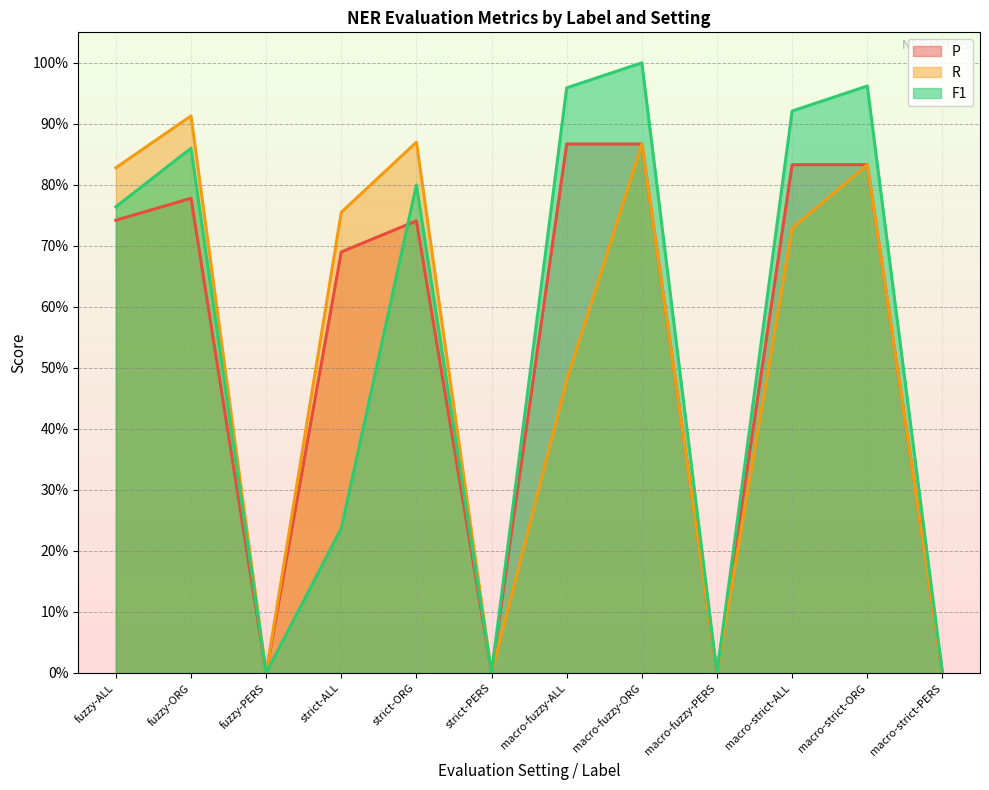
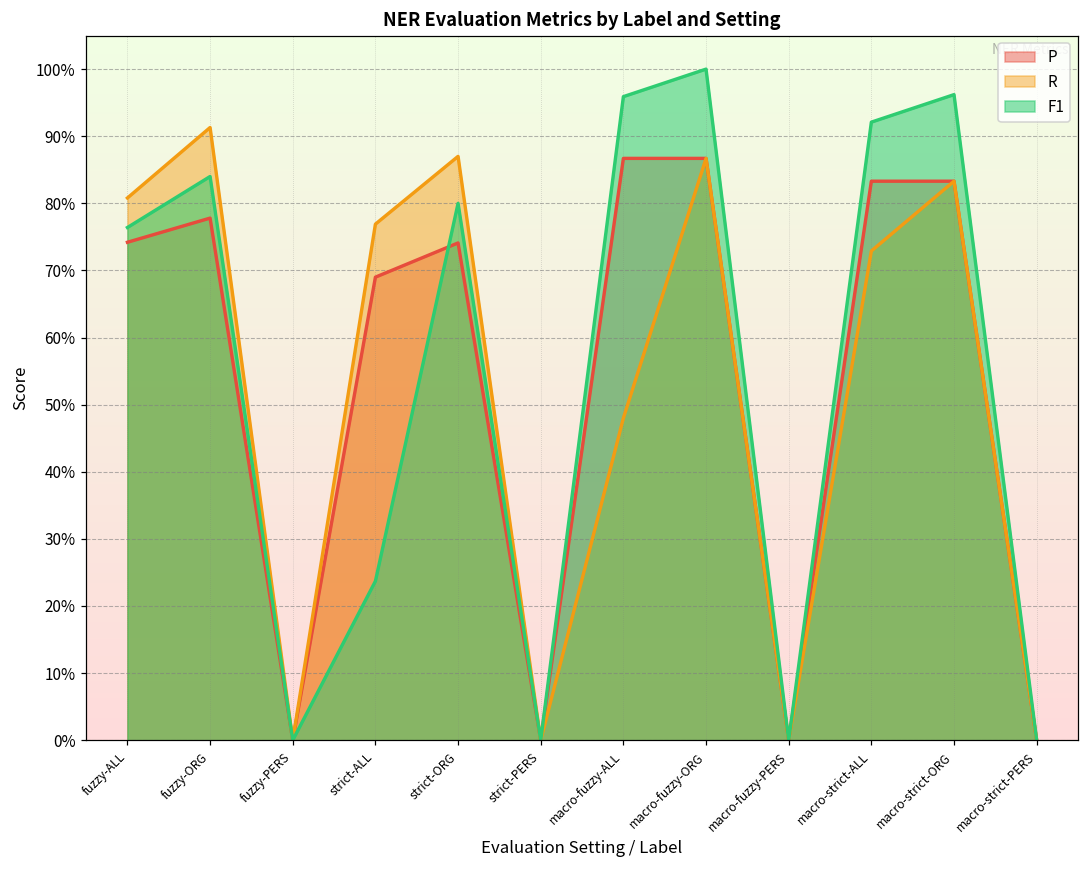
  {
    "P": {
      "fuzzy-ALL": "74%",
      "fuzzy-ORG": "78%",
      "strict-ALL": "69%",
      "strict-ORG": "74%",
      "macro-fuzzy-ALL": "87%",
      "macro-strict-ALL": "83%"
    },
    "R": {
-     "fuzzy-ALL": "83%",
+     "fuzzy-ALL": "81%",
      "fuzzy-ORG": "91%",
-     "strict-ALL": "76%",
+     "strict-ALL": "77%",
      "strict-ORG": "87%",
      "macro-fuzzy-ALL": "48%",
      "macro-strict-ALL": "73%"
    },
    "F1": {
      "fuzzy-ALL": "76%",
-     "fuzzy-ORG": "86%",
+     "fuzzy-ORG": "84%",
      "strict-ALL": "24%",
      "strict-ORG": "80%",
      "macro-fuzzy-ALL": "96%",
      "macro-fuzzy-ORG": "100%",
      "macro-strict-ALL": "92%",
      "macro-strict-ORG": "96%"
    }
  }
